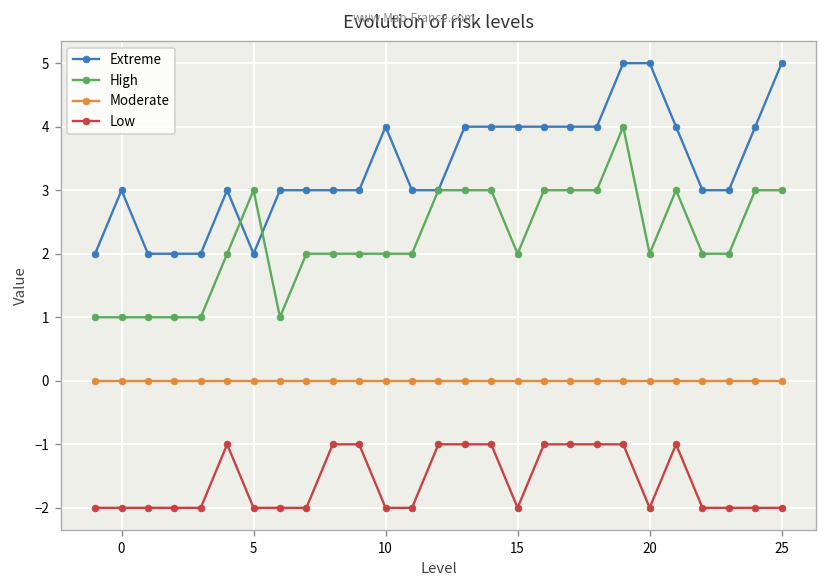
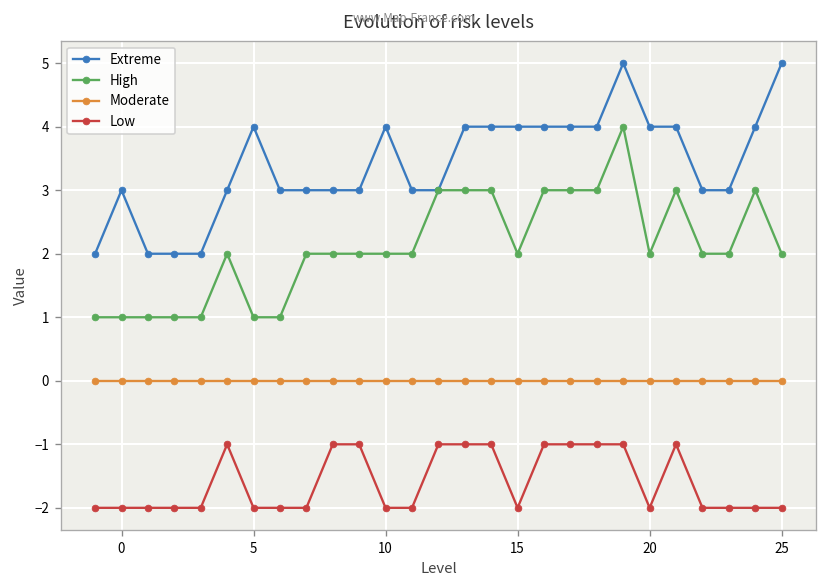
  {
    "Extreme": {
      "0": 3,
-     "5": 2,
+     "5": 4,
      "10": 4,
      "15": 4,
-     "20": 5,
+     "20": 4,
      "25": 5
    },
    "High": {
      "0": 1,
-     "5": 3,
+     "5": 1,
      "10": 2,
      "15": 2,
      "20": 2,
-     "25": 3
+     "25": 2
    },
    "Moderate": {
      "0": 0,
      "5": 0,
      "10": 0,
      "15": 0,
      "20": 0,
      "25": 0
    },
    "Low": {
      "0": -2,
      "5": -2,
      "10": -2,
      "15": -2,
      "20": -2,
      "25": -2
    }
  }
